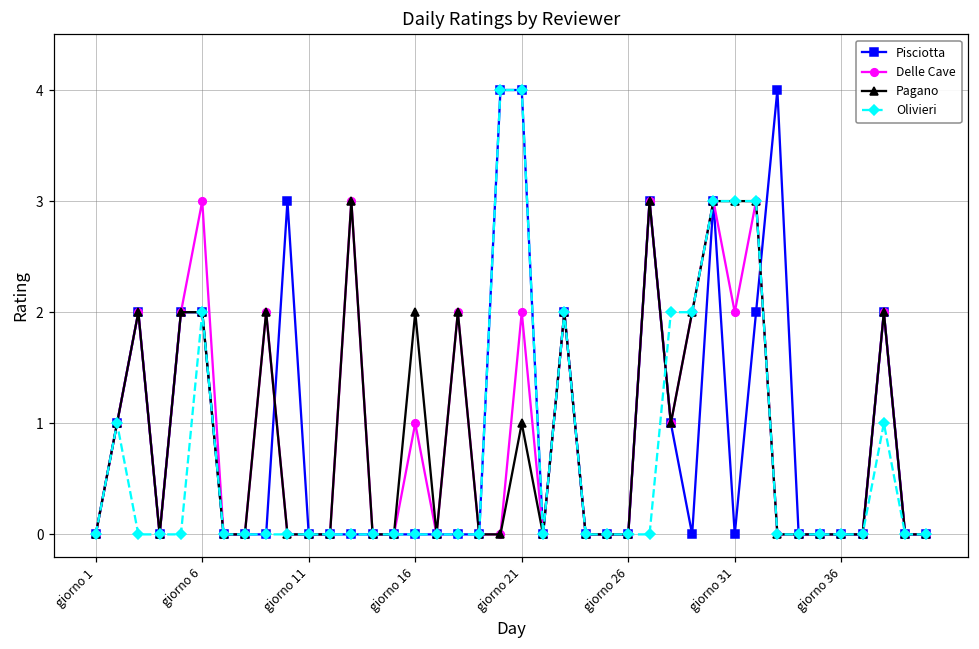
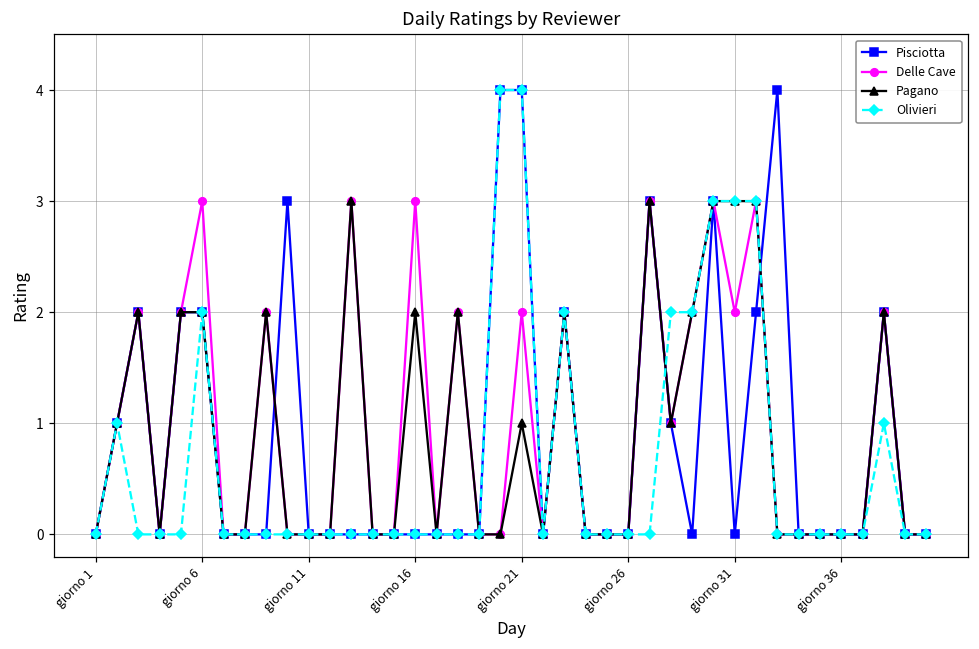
  {
    "Pisciotta": {
      "giorno 31": 0
    },
    "Delle Cave": {
      "giorno 6": 3,
-     "giorno 16": 1,
+     "giorno 16": 3,
      "giorno 21": 2,
      "giorno 31": 2
    },
    "Pagano": {
      "giorno 16": 2,
      "giorno 21": 1
    }
  }
